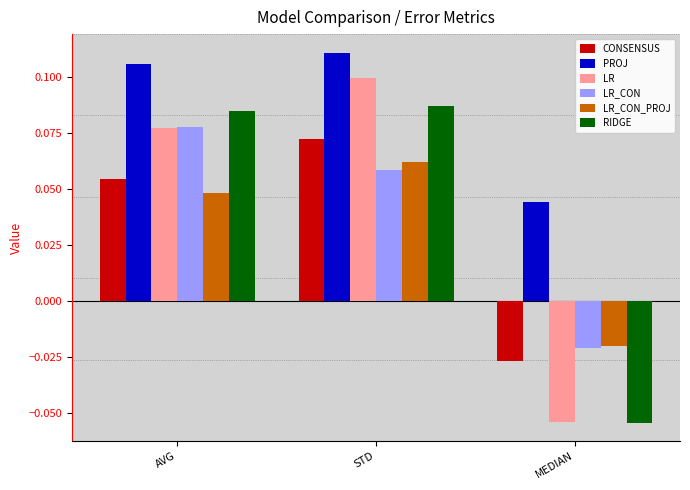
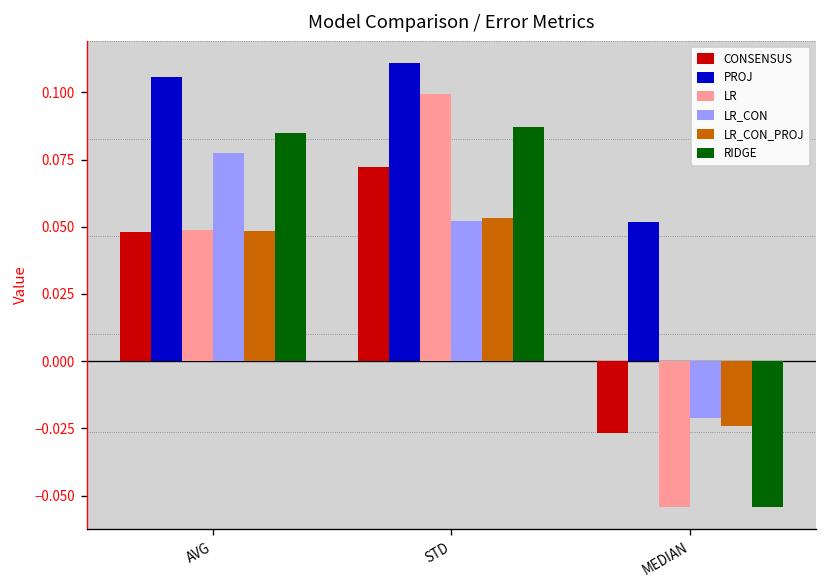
  {
    "CONSENSUS": {
-     "AVG": 0.054,
+     "AVG": 0.048,
      "STD": 0.072,
      "MEDIAN": -0.027
    },
    "PROJ": {
      "AVG": 0.106,
      "STD": 0.111,
-     "MEDIAN": 0.044
+     "MEDIAN": 0.052
    },
    "LR": {
-     "AVG": 0.077,
+     "AVG": 0.049,
      "STD": 0.099,
      "MEDIAN": -0.054
    },
    "LR_CON": {
      "AVG": 0.078,
-     "STD": 0.058,
+     "STD": 0.052,
      "MEDIAN": -0.021
    },
    "LR_CON_PROJ": {
      "AVG": 0.048,
-     "STD": 0.062,
-     "MEDIAN": -0.020
+     "STD": 0.053,
+     "MEDIAN": -0.024
    },
    "RIDGE": {
      "AVG": 0.085,
      "STD": 0.087,
      "MEDIAN": -0.054
    }
  }
